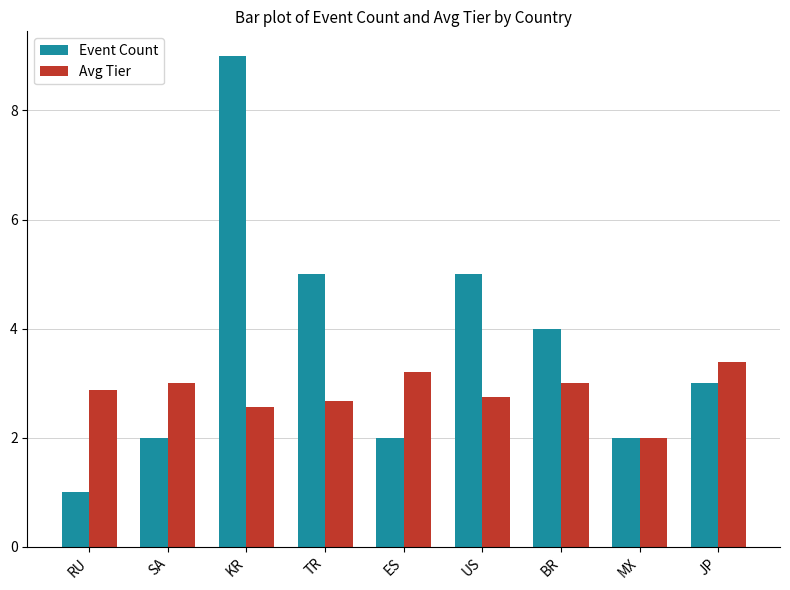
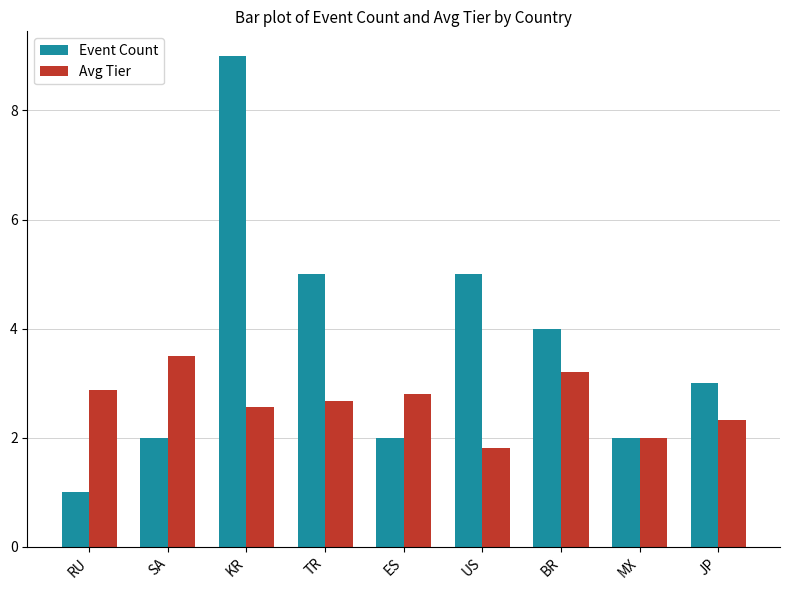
  {
    "Event Count": {
      "RU": 1.0,
      "SA": 2.0,
      "KR": 9.0,
      "TR": 5.0,
      "ES": 2.0,
      "US": 5.0,
      "BR": 4.0,
      "MX": 2.0,
      "JP": 3.0
    },
    "Avg Tier": {
      "RU": 2.9,
-     "SA": 3.0,
+     "SA": 3.5,
      "KR": 2.6,
      "TR": 2.7,
-     "ES": 3.2,
-     "US": 2.8,
-     "BR": 3.0,
+     "ES": 2.8,
+     "US": 1.8,
+     "BR": 3.2,
      "MX": 2.0,
-     "JP": 3.4
+     "JP": 2.3
    }
  }
